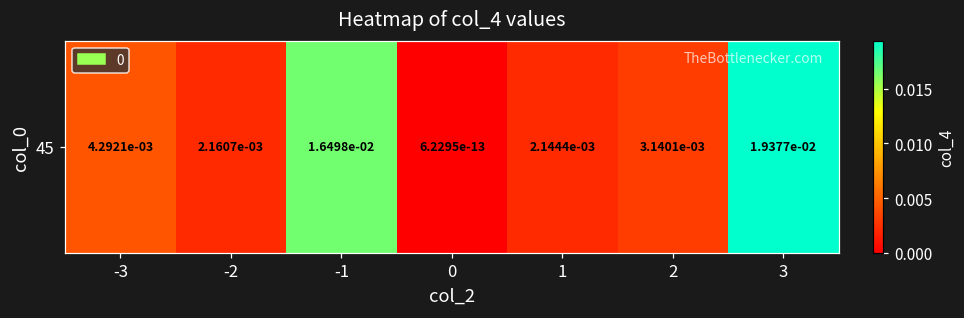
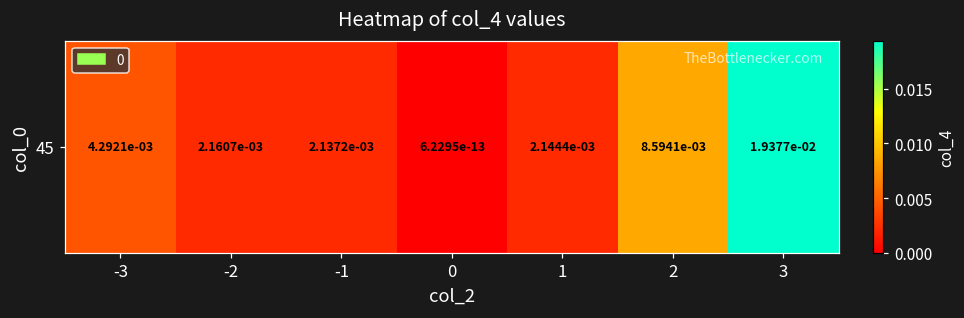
  {
    "45": {
      "-3": "4.2921e-03",
      "-2": "2.1607e-03",
-     "-1": "1.6498e-02",
+     "-1": "2.1372e-03",
      "0": "6.2295e-13",
      "1": "2.1444e-03",
-     "2": "3.1401e-03"
+     "2": "8.5941e-03"
    }
  }
